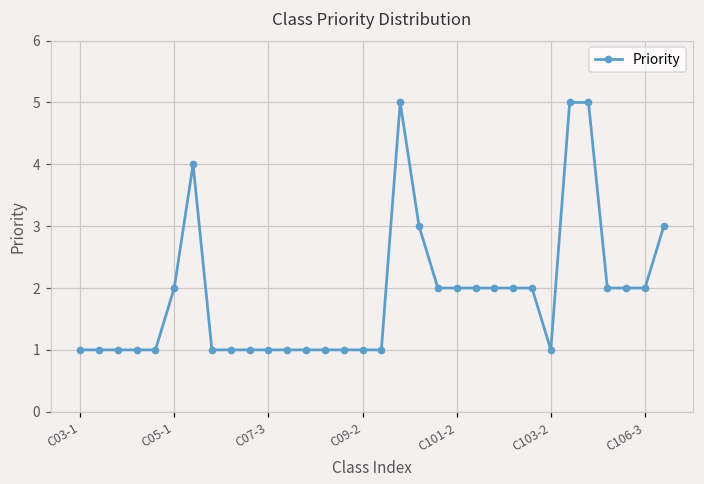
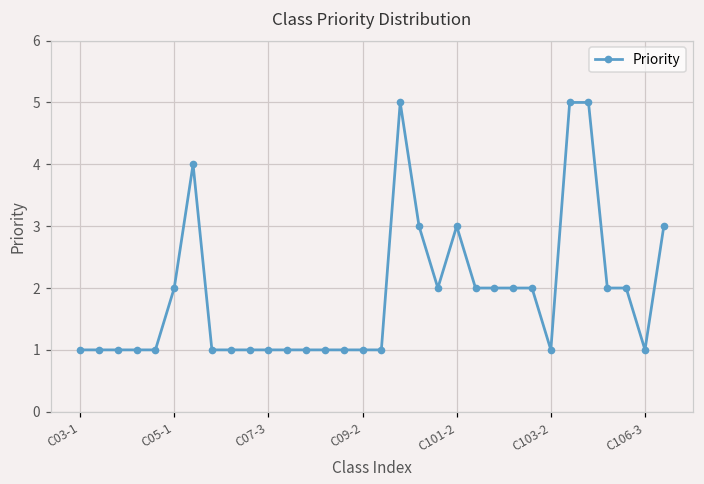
  {
    "C03-1": 1,
    "C05-1": 2,
    "C07-3": 1,
    "C09-2": 1,
-   "C101-2": 2,
+   "C101-2": 3,
    "C103-2": 1,
-   "C106-3": 2
+   "C106-3": 1
  }
